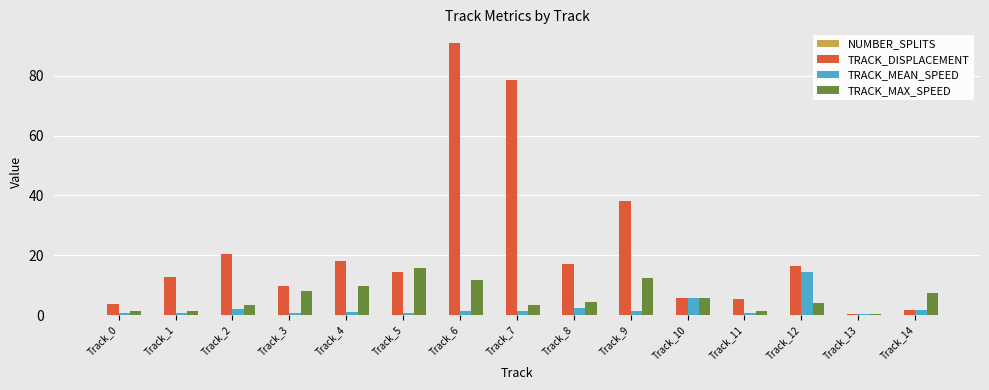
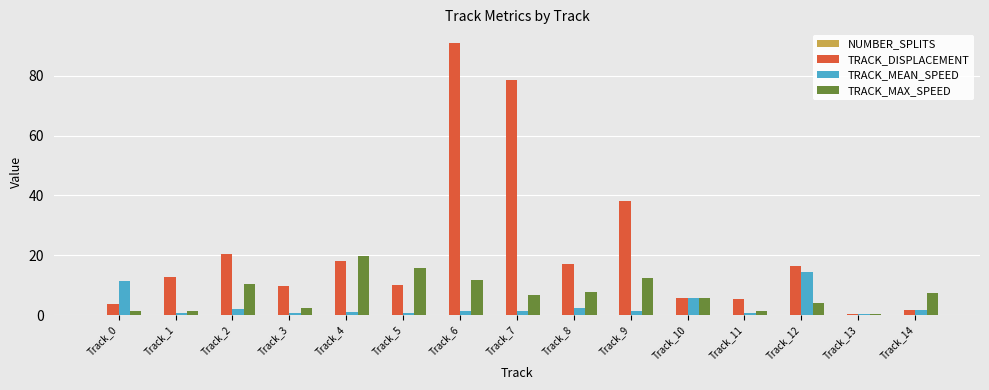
  {
    "NUMBER_SPLITS": {
      "Track_0": 0,
      "Track_1": 0,
      "Track_2": 0,
      "Track_3": 0,
      "Track_4": 0,
      "Track_5": 0,
      "Track_6": 0,
      "Track_7": 0,
      "Track_8": 0,
      "Track_9": 0,
      "Track_10": 0,
      "Track_11": 0,
      "Track_12": 0,
      "Track_13": 0,
      "Track_14": 0
    },
    "TRACK_DISPLACEMENT": {
      "Track_0": 4,
      "Track_1": 13,
      "Track_2": 20,
      "Track_3": 10,
      "Track_4": 18,
-     "Track_5": 14,
+     "Track_5": 10,
      "Track_6": 91,
      "Track_7": 79,
      "Track_8": 17,
      "Track_9": 38,
      "Track_10": 6,
      "Track_11": 5,
      "Track_12": 16,
      "Track_14": 2
    },
    "TRACK_MEAN_SPEED": {
-     "Track_0": 1,
+     "Track_0": 11,
      "Track_2": 2,
      "Track_4": 1,
      "Track_6": 1,
      "Track_7": 1,
      "Track_8": 3,
      "Track_9": 1,
      "Track_10": 6,
      "Track_12": 14,
      "Track_14": 2
    },
    "TRACK_MAX_SPEED": {
      "Track_0": 1,
      "Track_1": 1,
-     "Track_2": 3,
-     "Track_3": 8,
-     "Track_4": 10,
+     "Track_2": 10,
+     "Track_3": 2,
+     "Track_4": 20,
      "Track_5": 16,
      "Track_6": 12,
-     "Track_7": 3,
-     "Track_8": 5,
+     "Track_7": 7,
+     "Track_8": 8,
      "Track_9": 12,
      "Track_10": 6,
      "Track_11": 1,
      "Track_12": 4,
      "Track_14": 7
    }
  }
